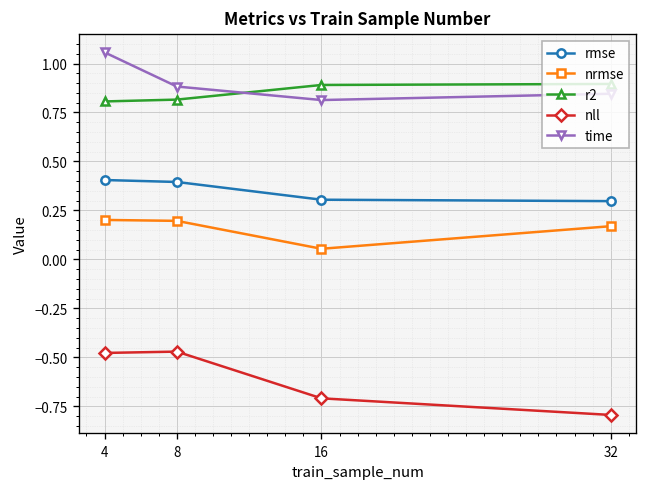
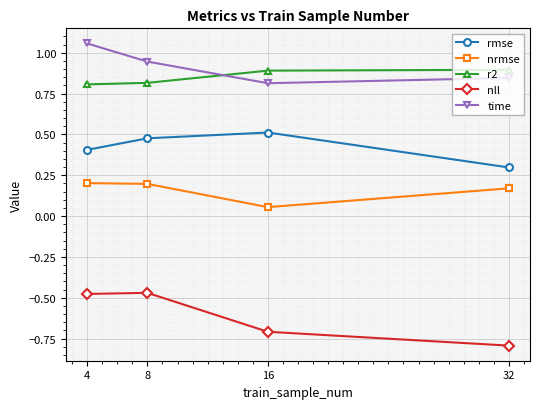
  {
    "rmse": {
      "4": 0.41,
-     "8": 0.40,
-     "16": 0.30,
+     "8": 0.48,
+     "16": 0.51,
      "32": 0.30
    },
    "nrmse": {
      "4": 0.20,
      "8": 0.20,
      "16": 0.05,
      "32": 0.17
    },
    "r2": {
      "4": 0.81,
      "8": 0.82,
      "16": 0.89
    },
    "nll": {
      "4": -0.48,
      "8": -0.47,
      "16": -0.71,
      "32": -0.79
    },
    "time": {
      "4": 1.06,
-     "8": 0.88,
+     "8": 0.95,
      "16": 0.81
    }
  }
